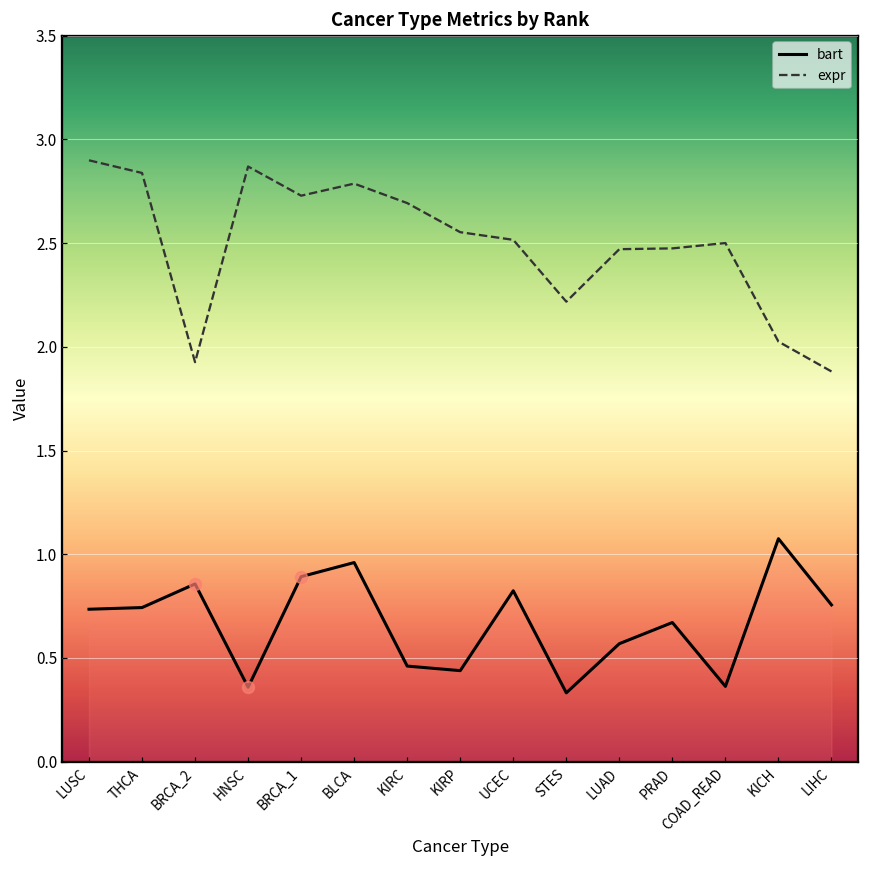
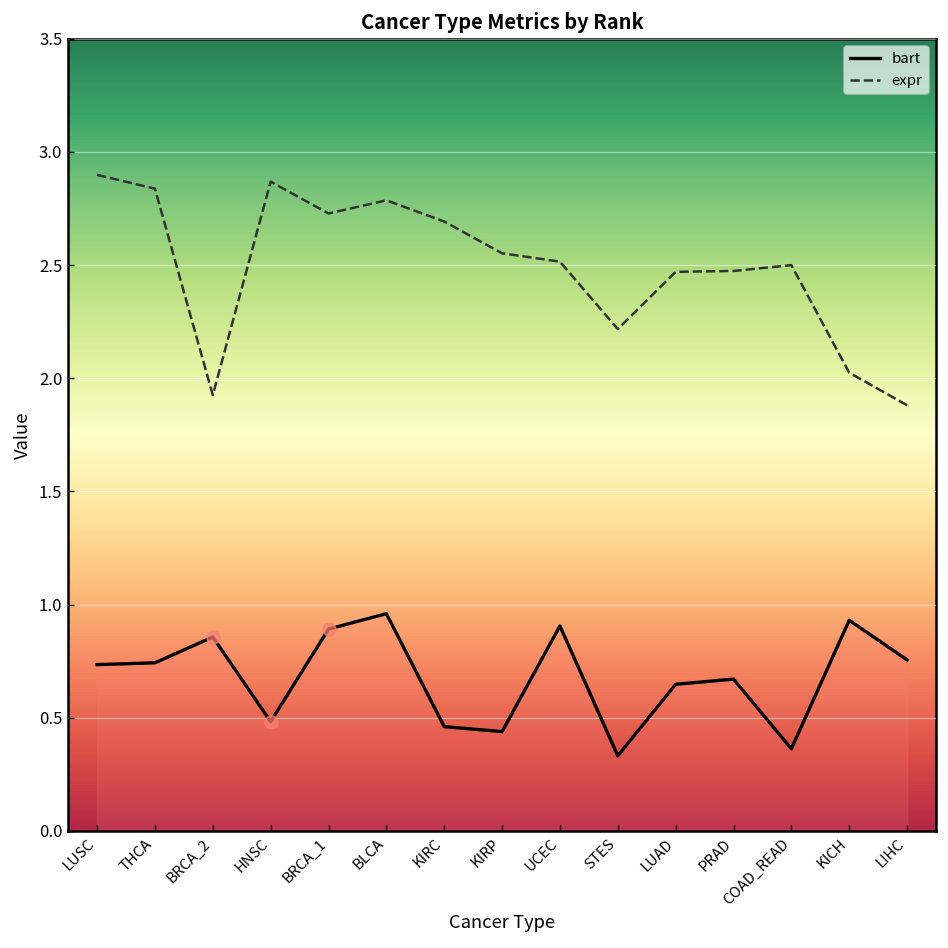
  {
    "bart": {
      "LUSC": 0.74,
      "THCA": 0.74,
-     "HNSC": 0.36,
+     "HNSC": 0.48,
      "BLCA": 0.96,
      "KIRC": 0.46,
      "KIRP": 0.44,
-     "UCEC": 0.82,
+     "UCEC": 0.91,
      "STES": 0.33,
-     "LUAD": 0.57,
+     "LUAD": 0.65,
      "PRAD": 0.67,
      "COAD_READ": 0.36,
-     "KICH": 1.08,
+     "KICH": 0.93,
      "LIHC": 0.76
    },
    "expr": {
      "LUSC": 2.90,
      "THCA": 2.84,
      "BRCA_2": 1.93,
      "HNSC": 2.87,
      "BRCA_1": 2.73,
      "BLCA": 2.79,
      "KIRC": 2.69,
      "KIRP": 2.55,
      "UCEC": 2.52,
      "STES": 2.22,
      "LUAD": 2.47,
      "PRAD": 2.47,
      "COAD_READ": 2.50,
      "KICH": 2.02,
      "LIHC": 1.88
    }
  }
